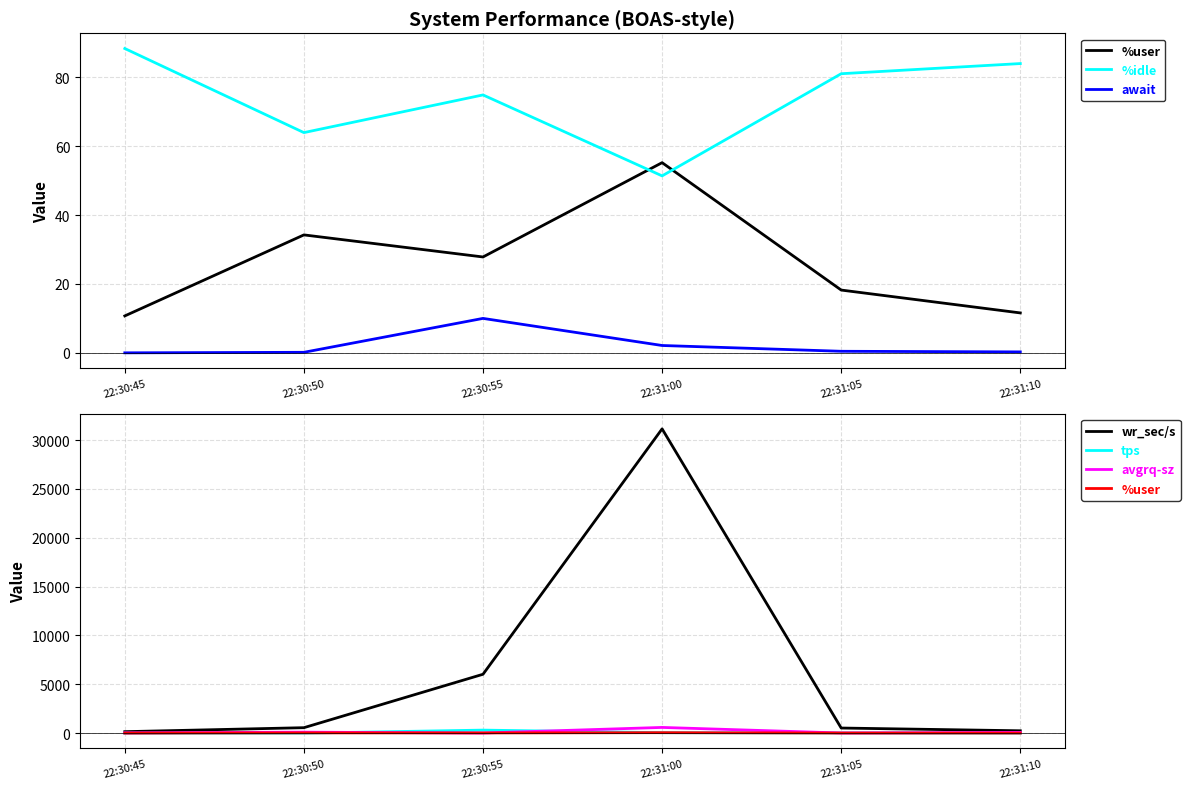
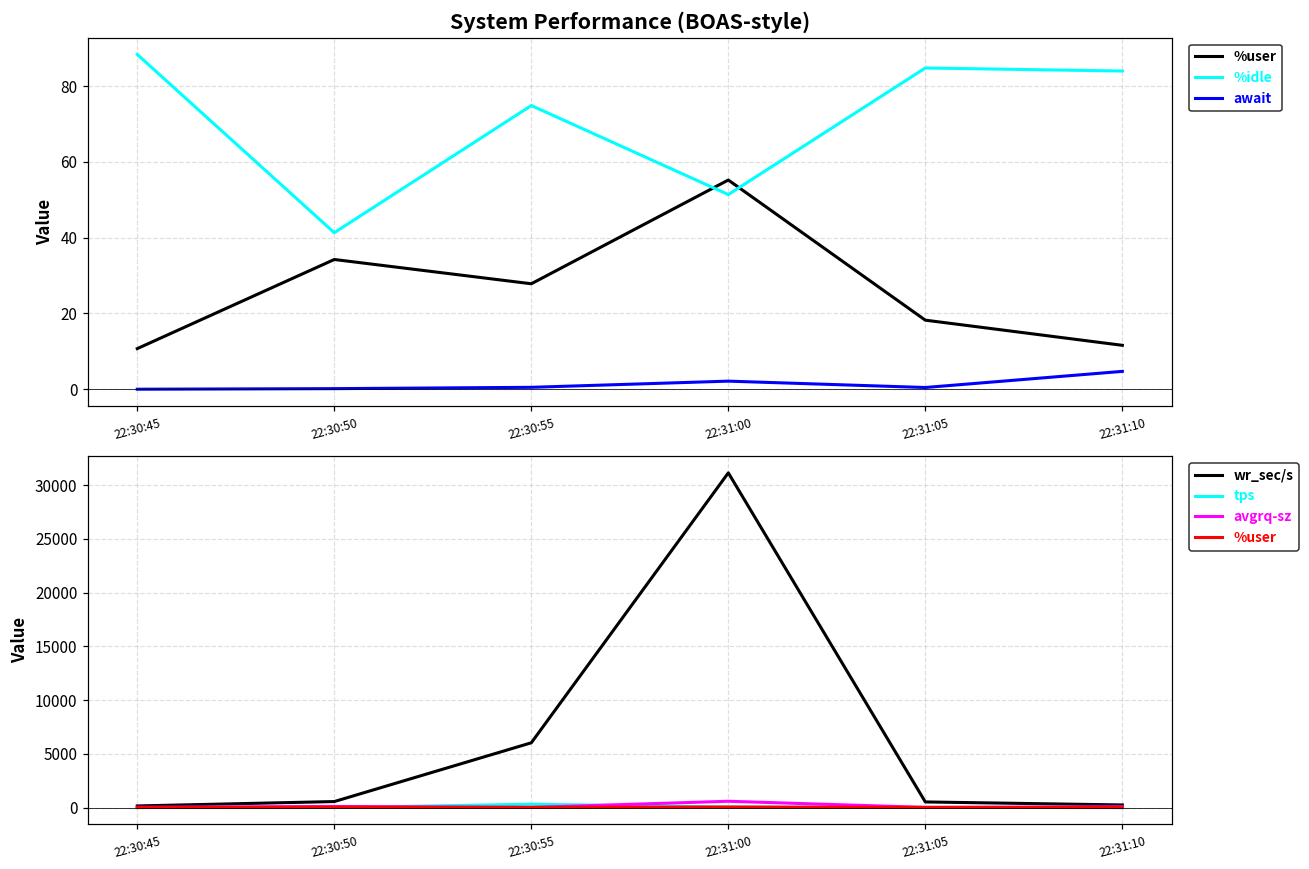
  {
    "System Performance (BOAS-style)": {
      "%idle": {
        "22:30:45": 88,
-       "22:30:50": 64,
+       "22:30:50": 41,
        "22:30:55": 75,
        "22:31:00": 51,
-       "22:31:05": 81,
+       "22:31:05": 85,
        "22:31:10": 84
      },
      "await": {
        "22:30:45": 0,
        "22:30:50": 0,
-       "22:30:55": 10,
+       "22:30:55": 1,
        "22:31:00": 2,
        "22:31:05": 0,
-       "22:31:10": 0
+       "22:31:10": 5
      }
    }
  }
